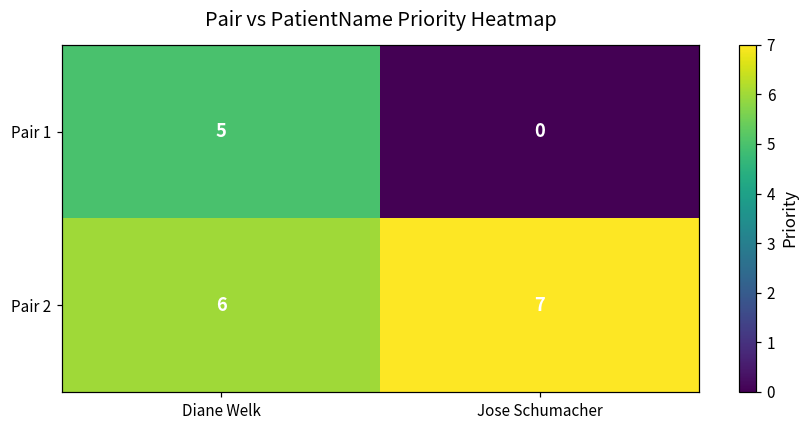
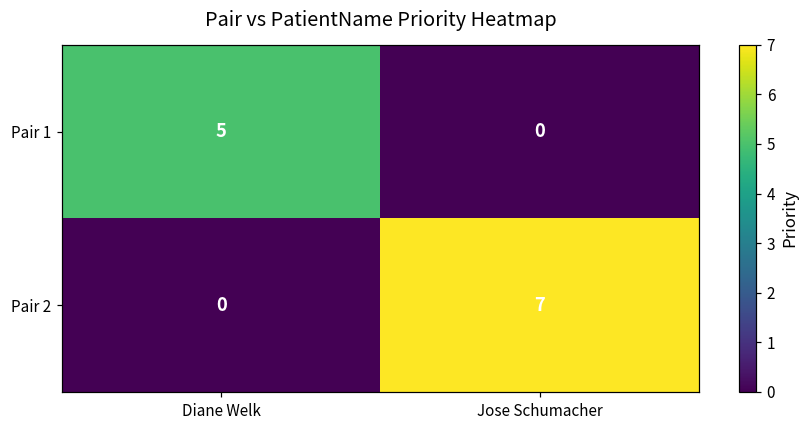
  {
    "Pair 1": {
      "Diane Welk": 5,
      "Jose Schumacher": 0
    },
    "Pair 2": {
-     "Diane Welk": 6,
+     "Diane Welk": 0,
      "Jose Schumacher": 7
    }
  }
